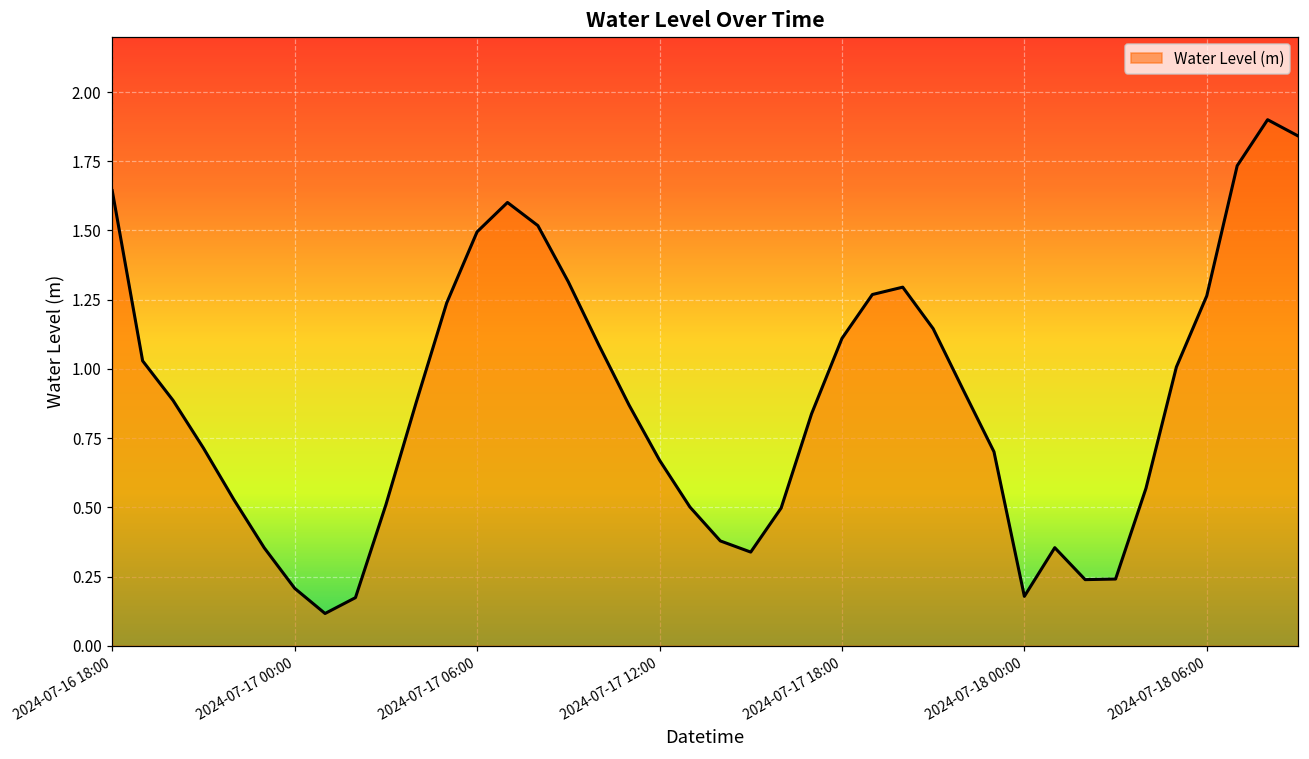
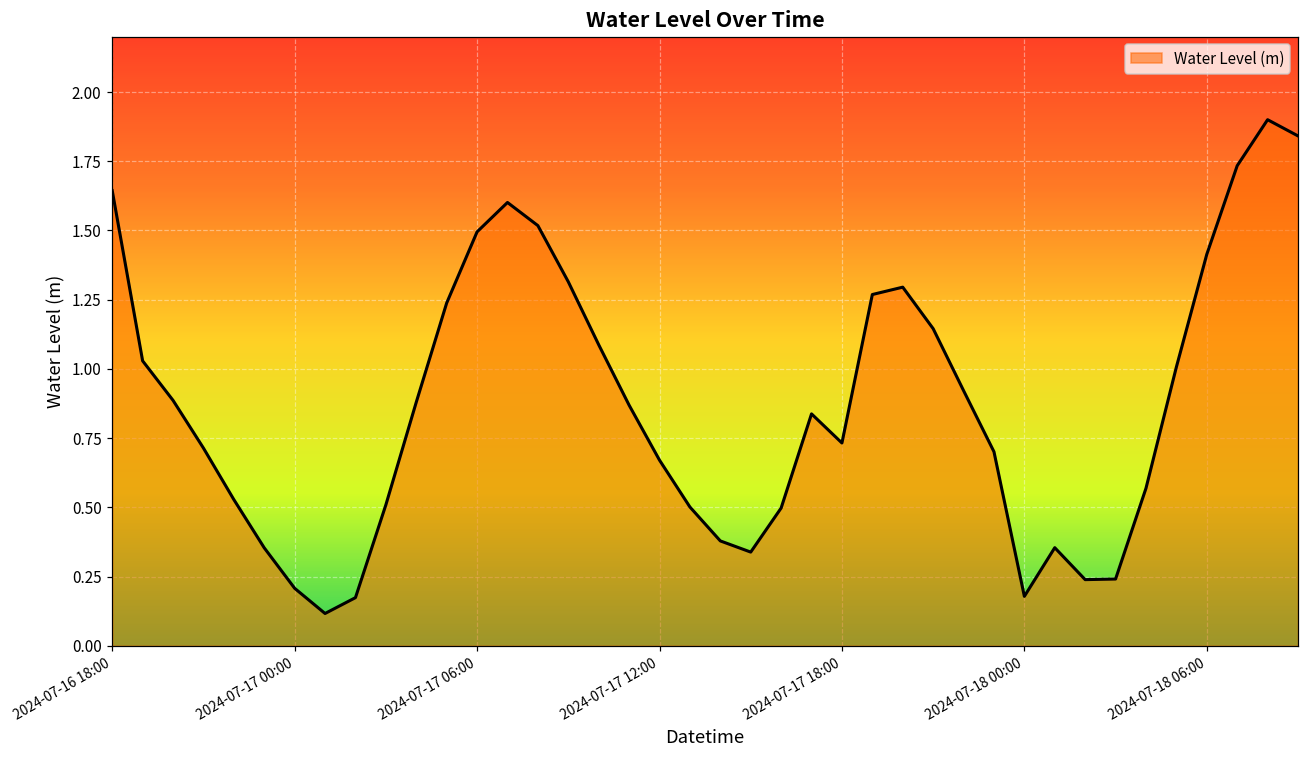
  {
    "2024-07-16 18:00": 1.64,
    "2024-07-17 00:00": 0.21,
    "2024-07-17 06:00": 1.50,
    "2024-07-17 12:00": 0.67,
-   "2024-07-17 18:00": 1.11,
+   "2024-07-17 18:00": 0.73,
    "2024-07-18 00:00": 0.18,
-   "2024-07-18 06:00": 1.26
+   "2024-07-18 06:00": 1.41
  }
